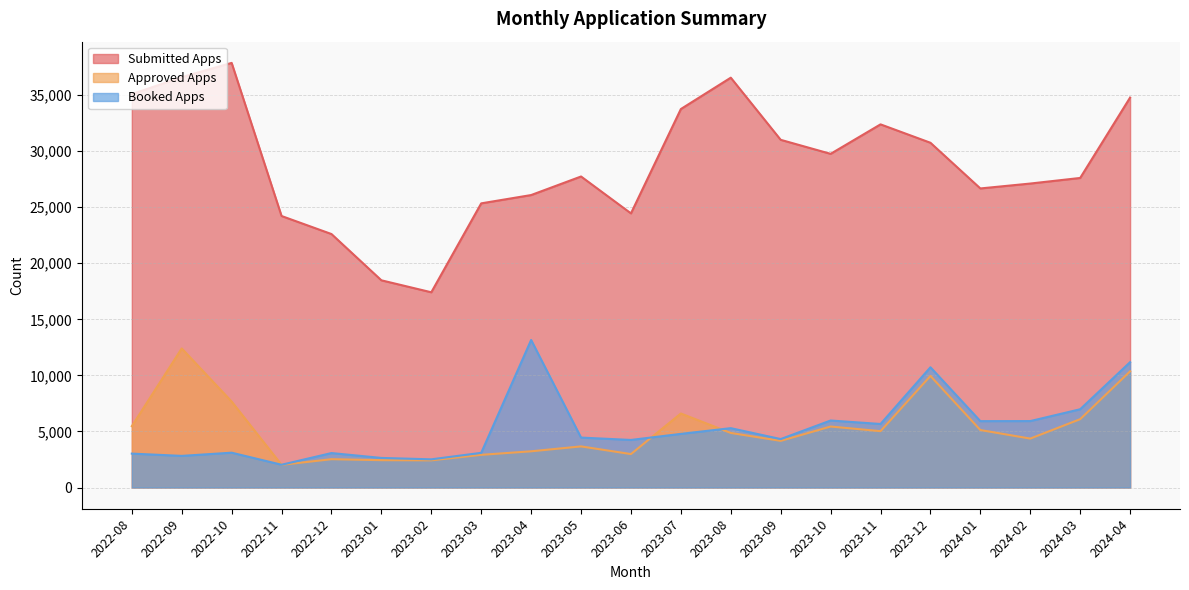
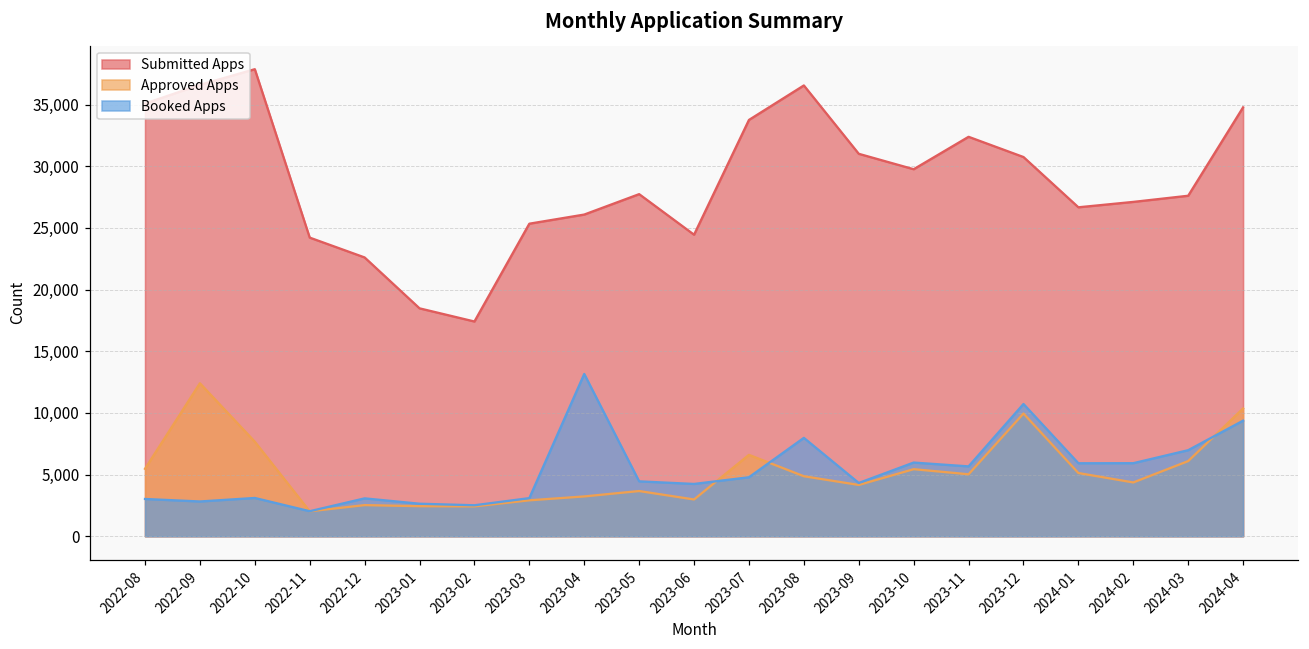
  {
    "Submitted Apps": {
      "2022-10": "37,900",
      "2022-11": "24,200",
      "2022-12": "22,600",
      "2023-01": "18,500",
      "2023-02": "17,400",
      "2023-03": "25,300",
      "2023-04": "26,100",
      "2023-05": "27,700",
      "2023-06": "24,400",
      "2023-07": "33,800",
      "2023-08": "36,500",
      "2023-09": "31,000",
      "2023-10": "29,800",
      "2023-11": "32,400",
      "2023-12": "30,700",
      "2024-01": "26,700",
      "2024-02": "27,100",
      "2024-03": "27,600",
      "2024-04": "34,800"
    },
    "Approved Apps": {
      "2022-08": "5,500",
      "2022-09": "12,400",
      "2022-10": "7,700",
      "2022-12": "2,500",
      "2023-04": "3,200",
      "2023-05": "3,700",
      "2023-06": "3,000",
      "2023-07": "6,600",
      "2023-08": "4,900",
      "2023-10": "5,400",
      "2023-11": "5,000",
      "2023-12": "10,000",
      "2024-01": "5,100",
      "2024-02": "4,400",
      "2024-03": "6,100",
      "2024-04": "10,400"
    },
    "Booked Apps": {
      "2022-08": "3,000",
      "2022-09": "2,800",
      "2022-10": "3,100",
      "2022-12": "3,100",
      "2023-04": "13,200",
      "2023-05": "4,500",
      "2023-06": "4,200",
      "2023-07": "4,800",
-     "2023-08": "5,300",
+     "2023-08": "8,000",
      "2023-10": "6,000",
      "2023-11": "5,700",
      "2023-12": "10,700",
      "2024-01": "5,900",
      "2024-02": "5,900",
      "2024-03": "7,000",
-     "2024-04": "11,200"
+     "2024-04": "9,400"
    }
  }
